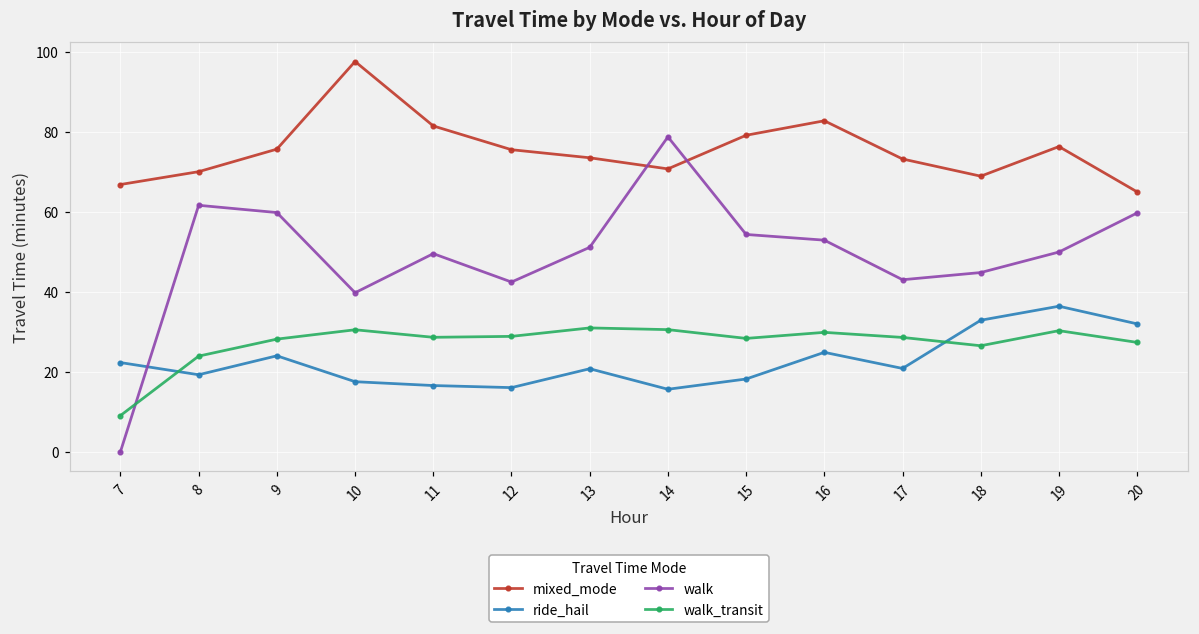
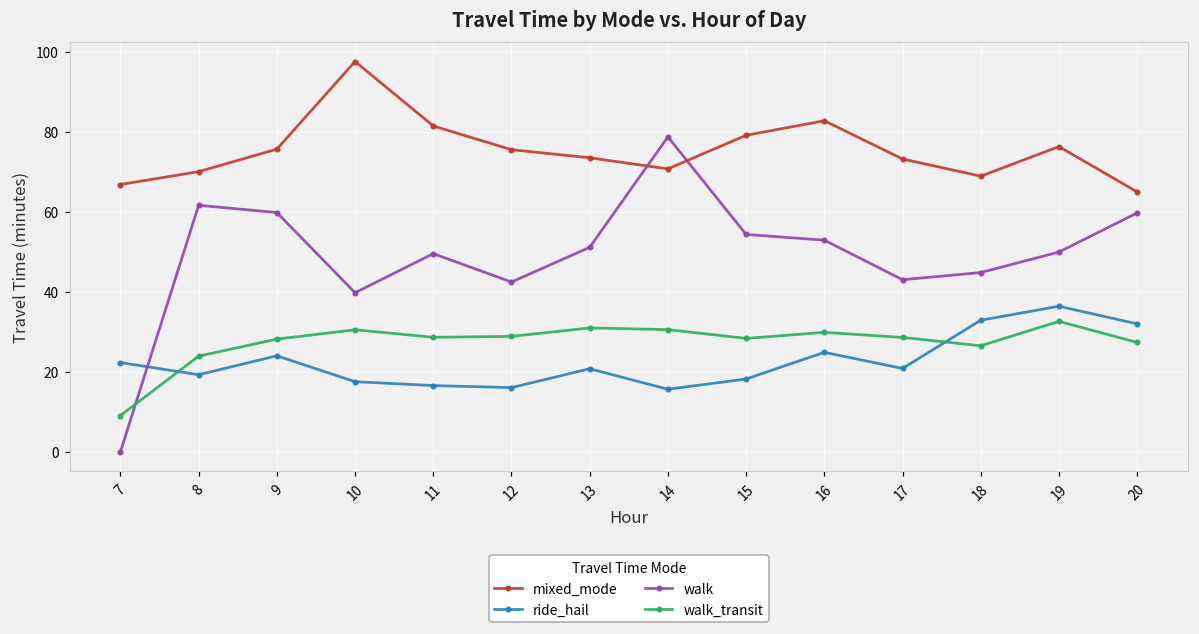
  {
    "mixed_mode": {
      "7": 67,
      "8": 70,
      "9": 76,
      "10": 98,
      "11": 81,
      "12": 75,
      "13": 73,
      "14": 71,
      "15": 79,
      "16": 83,
      "17": 73,
      "18": 69,
      "19": 76,
      "20": 65
    },
    "ride_hail": {
      "7": 22,
      "8": 19,
      "9": 24,
      "10": 17,
      "11": 17,
      "12": 16,
      "13": 21,
      "14": 16,
      "15": 18,
      "16": 25,
      "17": 21,
      "18": 33,
      "19": 36,
      "20": 32
    },
    "walk": {
      "7": 0,
      "8": 62,
      "9": 60,
      "10": 40,
      "11": 50,
      "12": 42,
      "13": 51,
      "14": 79,
      "15": 54,
      "16": 53,
      "17": 43,
      "18": 45,
      "19": 50,
      "20": 60
    },
    "walk_transit": {
      "7": 9,
      "8": 24,
      "9": 28,
      "10": 30,
      "11": 29,
      "12": 29,
      "13": 31,
      "14": 31,
      "15": 28,
      "16": 30,
      "17": 29,
      "18": 26,
-     "19": 30,
+     "19": 33,
      "20": 27
    }
  }
